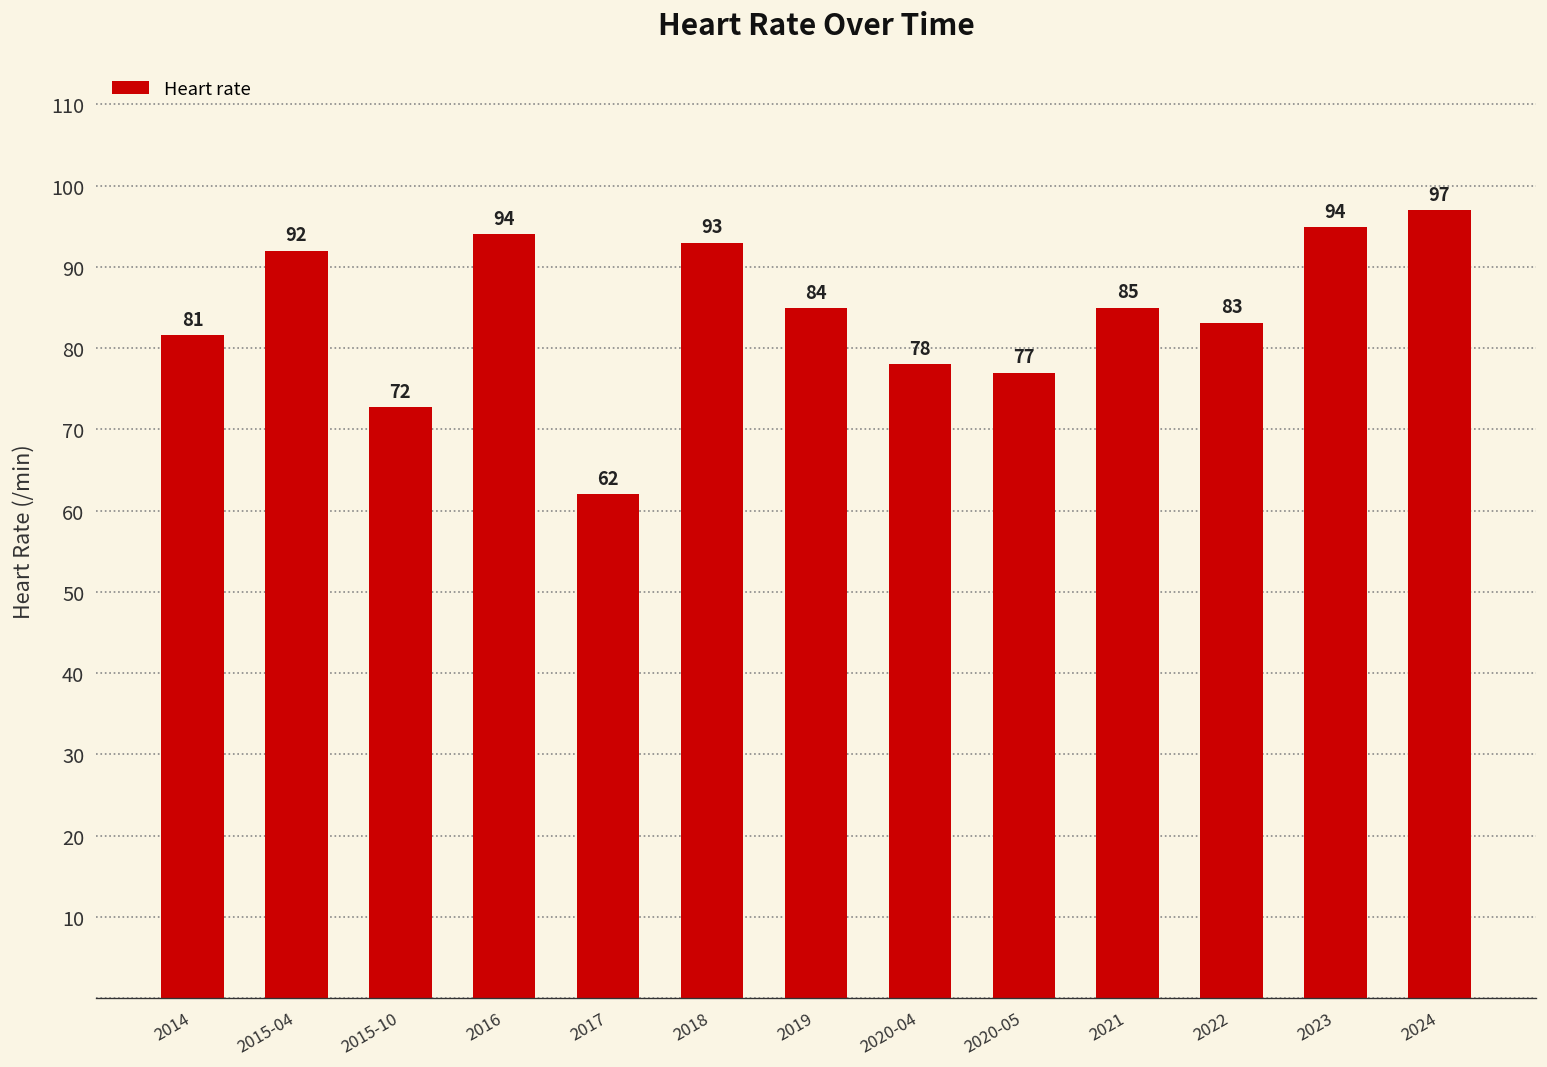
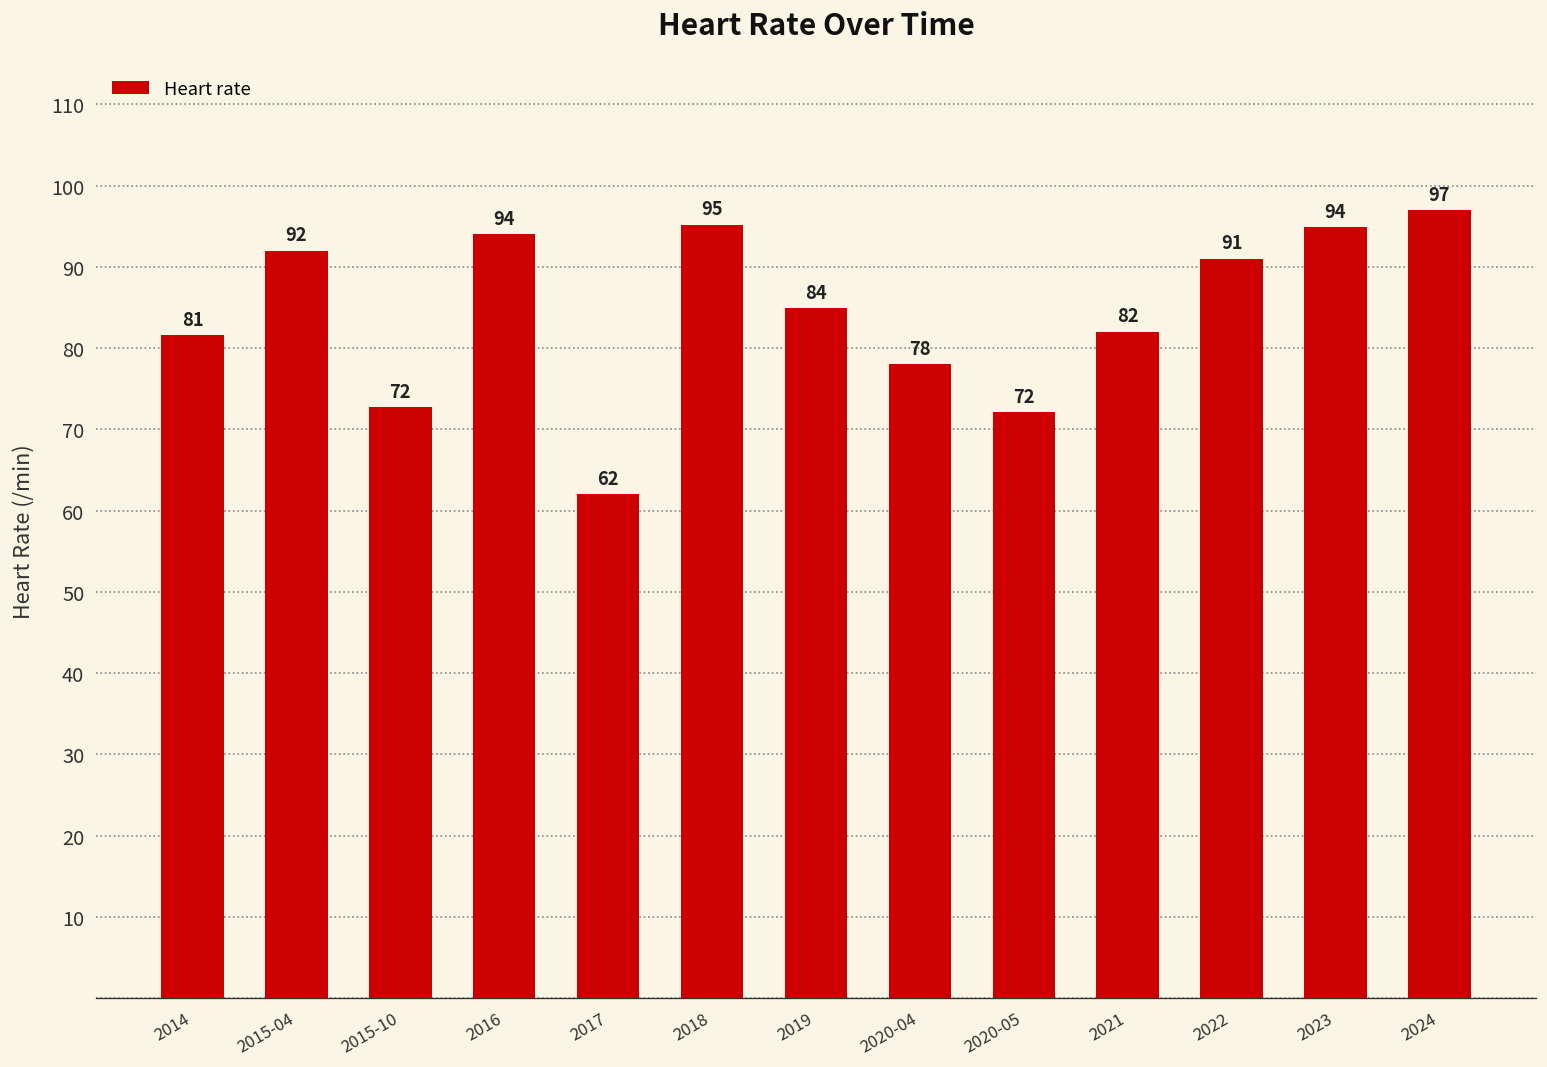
  {
    "2015-04": 92,
    "2016": 94,
    "2017": 62,
-   "2018": 93,
+   "2018": 95,
    "2020-04": 78,
-   "2020-05": 77,
-   "2021": 85,
-   "2022": 83,
+   "2020-05": 72,
+   "2021": 82,
+   "2022": 91,
    "2024": 97
  }
